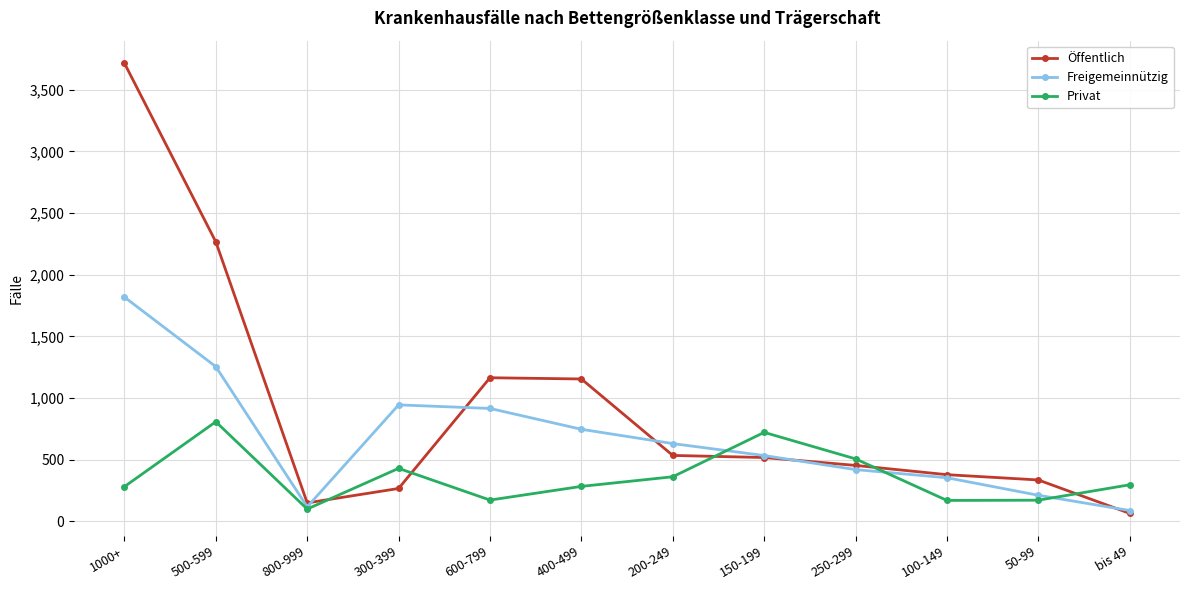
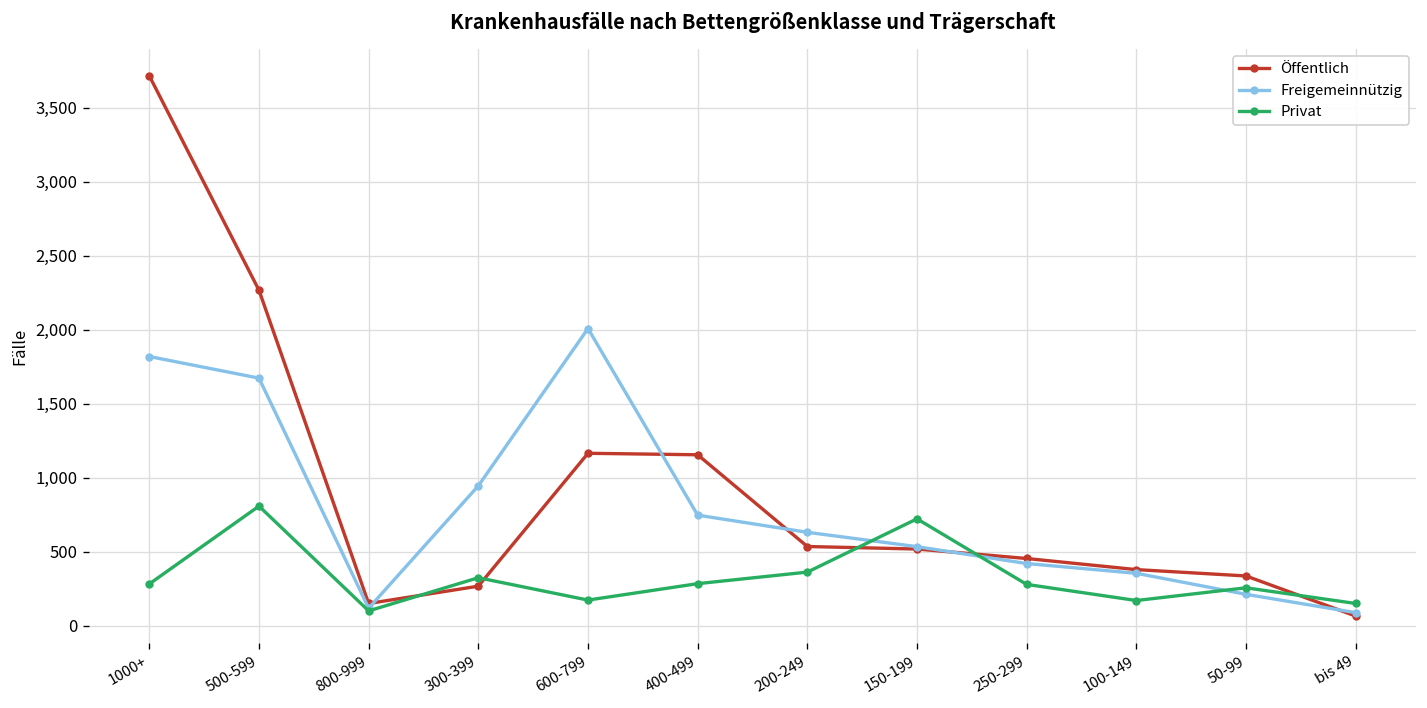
  {
    "Öffentlich": {
      "1000+": "3,720",
      "500-599": "2,270",
      "800-999": "150",
      "300-399": "270",
      "600-799": "1,170",
      "400-499": "1,160",
      "200-249": "540",
      "250-299": "450",
      "100-149": "380",
      "50-99": "340",
      "bis 49": "70"
    },
    "Freigemeinnützig": {
      "1000+": "1,820",
-     "500-599": "1,260",
+     "500-599": "1,670",
      "300-399": "950",
-     "600-799": "920",
+     "600-799": "2,010",
      "400-499": "750",
      "200-249": "630",
      "250-299": "420",
      "100-149": "350",
      "50-99": "210",
      "bis 49": "90"
    },
    "Privat": {
      "1000+": "280",
      "500-599": "810",
-     "300-399": "430",
+     "300-399": "320",
      "600-799": "170",
      "400-499": "280",
      "200-249": "360",
      "150-199": "720",
-     "250-299": "510",
+     "250-299": "280",
      "100-149": "170",
-     "50-99": "170",
-     "bis 49": "300"
+     "50-99": "260",
+     "bis 49": "150"
    }
  }
